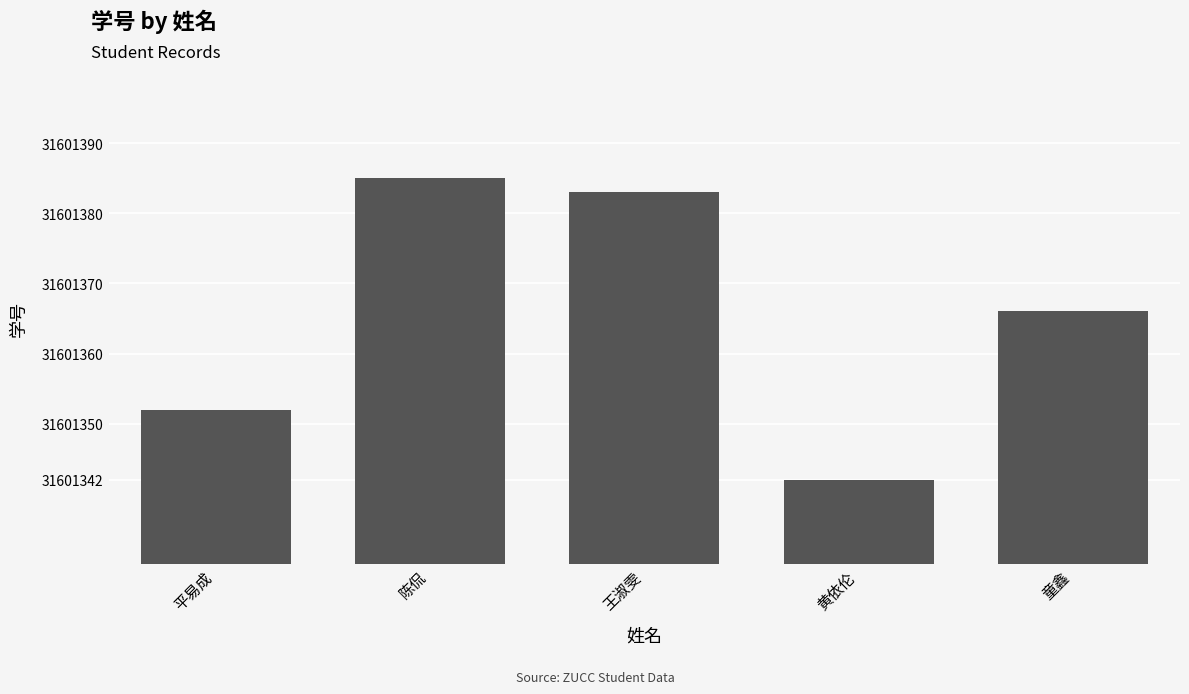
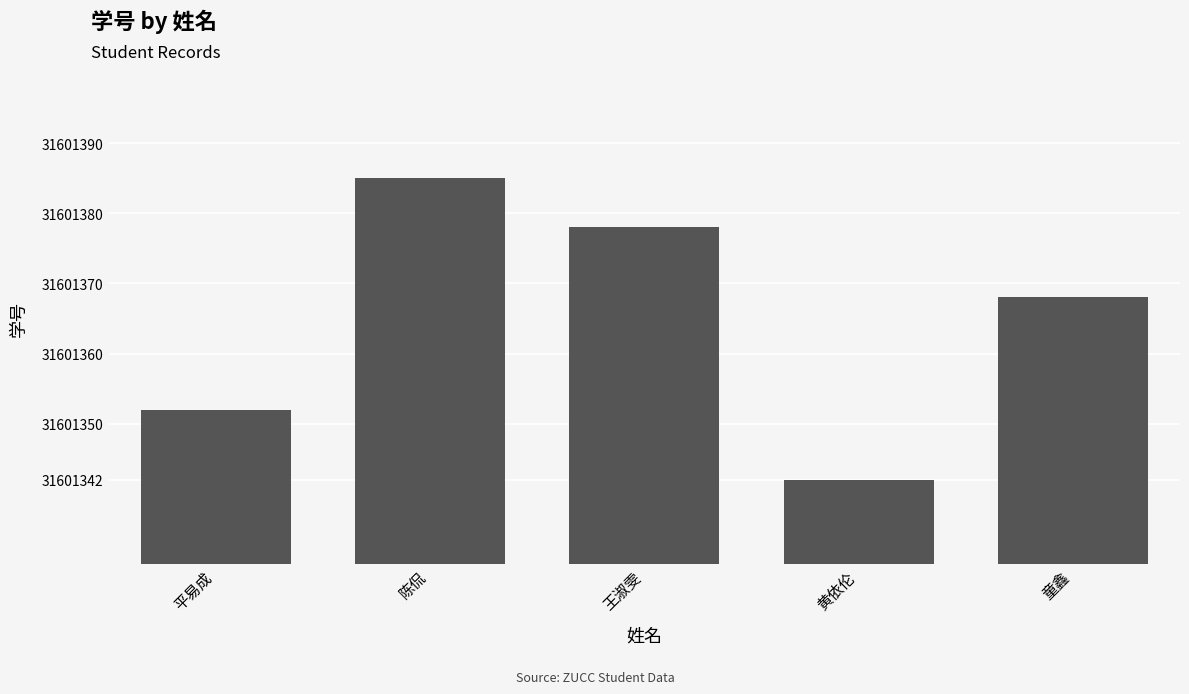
  {
    "平易成": 31601352,
    "陈侃": 31601385,
-   "王淑雯": 31601383,
+   "王淑雯": 31601378,
    "黄依伦": 31601342,
-   "童鑫": 31601366
+   "童鑫": 31601368
  }
